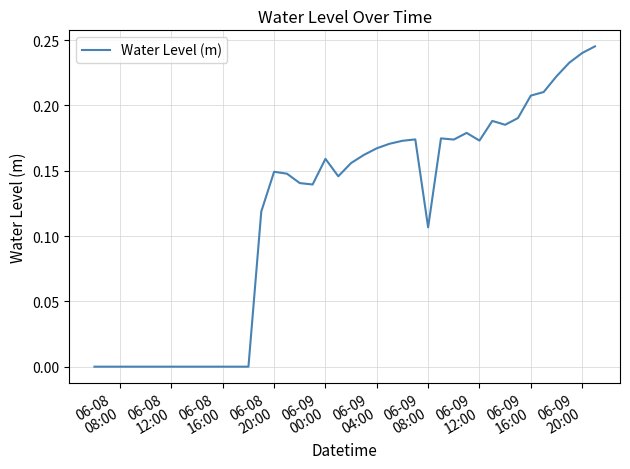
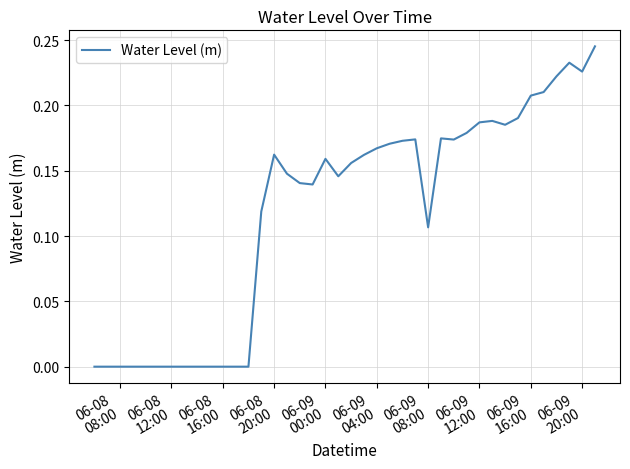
  {
    "06-08 08:00": 0.000,
    "06-08 12:00": 0.000,
    "06-08 16:00": 0.000,
-   "06-08 20:00": 0.149,
+   "06-08 20:00": 0.162,
    "06-09 00:00": 0.159,
    "06-09 04:00": 0.167,
    "06-09 08:00": 0.107,
-   "06-09 12:00": 0.173,
+   "06-09 12:00": 0.187,
    "06-09 16:00": 0.208,
-   "06-09 20:00": 0.240
+   "06-09 20:00": 0.226
  }
